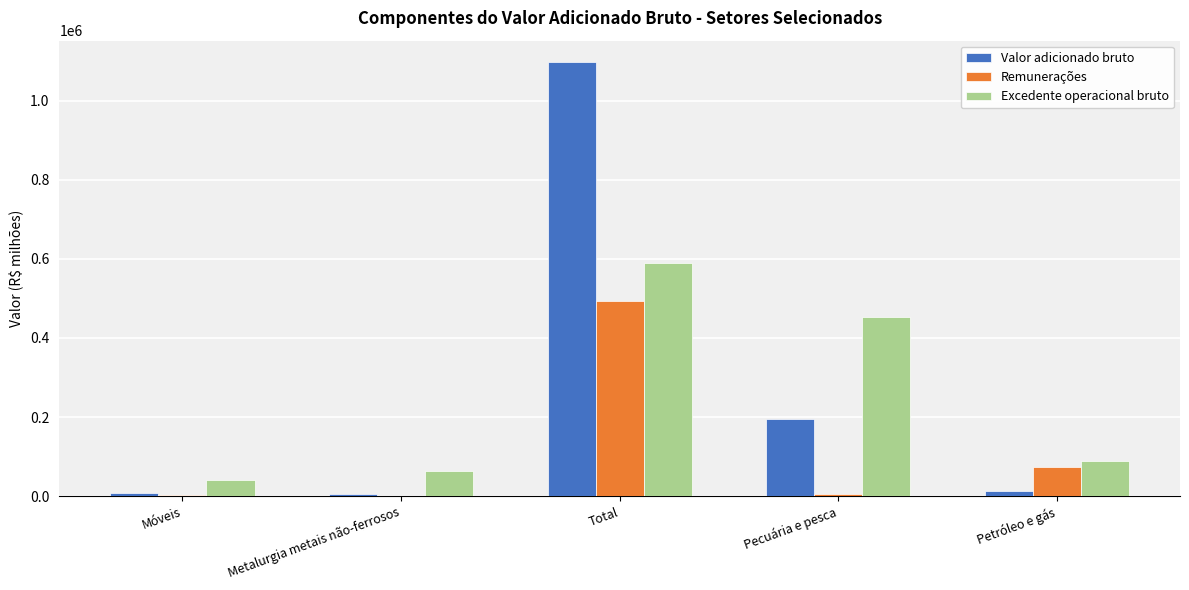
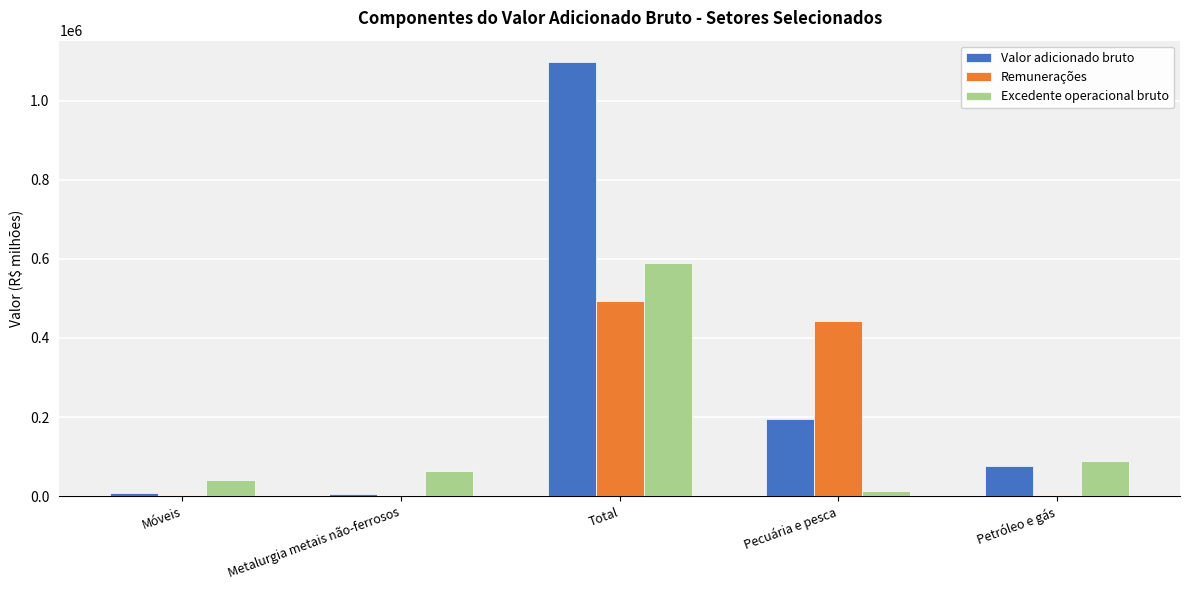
  {
    "Valor adicionado bruto": {
      "Móveis": 10000,
      "Total": 1100000,
      "Pecuária e pesca": 200000,
-     "Petróleo e gás": 10000
+     "Petróleo e gás": 80000
    },
    "Remunerações": {
      "Total": 490000,
-     "Pecuária e pesca": 10000,
-     "Petróleo e gás": 70000
+     "Pecuária e pesca": 440000,
+     "Petróleo e gás": 0
    },
    "Excedente operacional bruto": {
      "Móveis": 40000,
      "Metalurgia metais não-ferrosos": 60000,
      "Total": 590000,
-     "Pecuária e pesca": 450000,
+     "Pecuária e pesca": 10000,
      "Petróleo e gás": 90000
    }
  }
